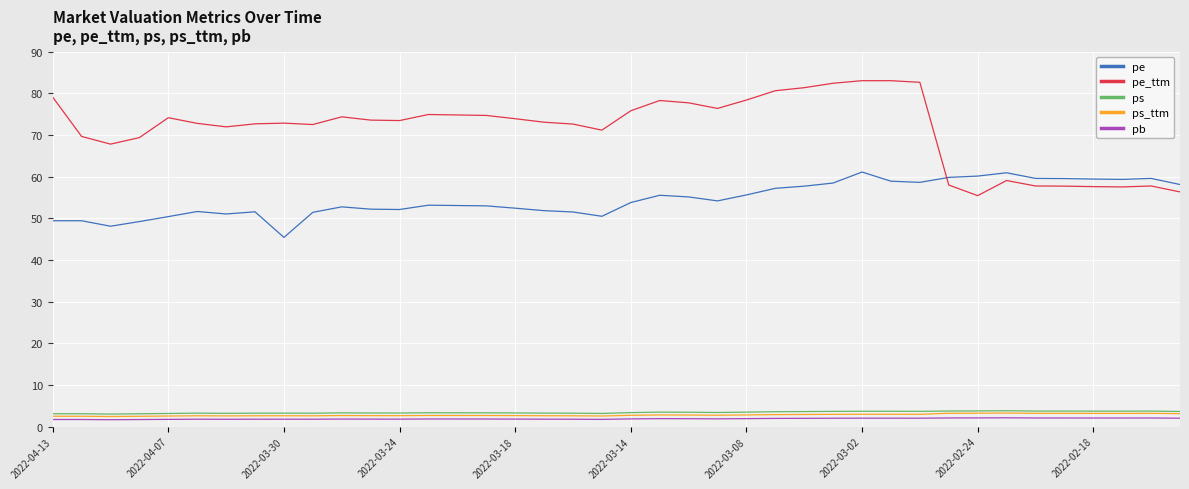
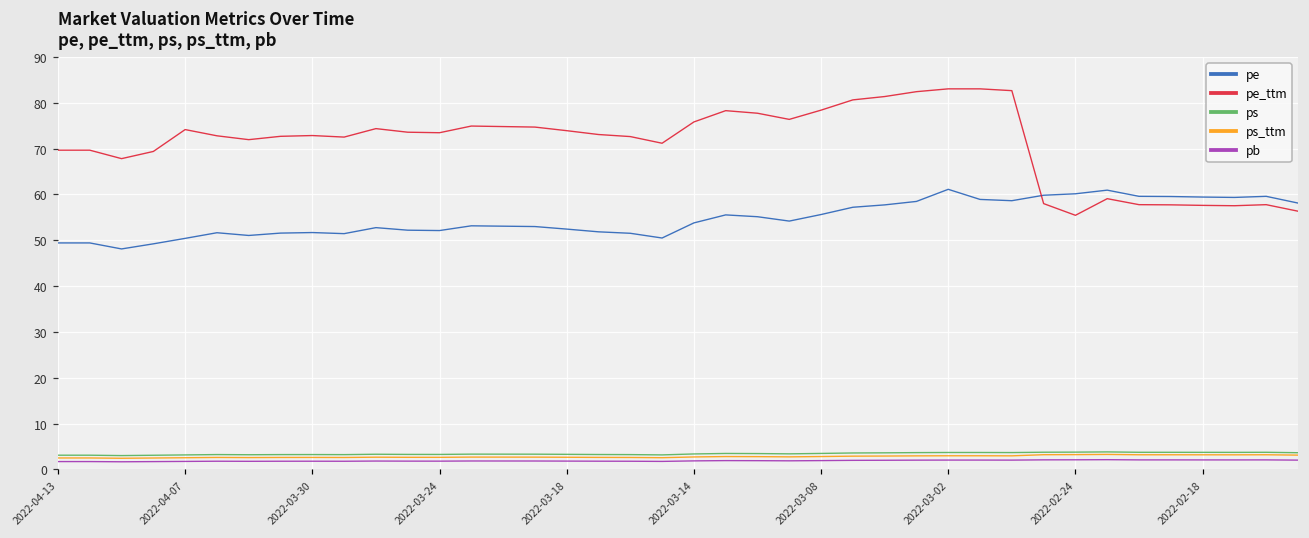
  {
    "pe": {
      "2022-04-13": 49,
      "2022-04-07": 50,
-     "2022-03-30": 45,
+     "2022-03-30": 52,
      "2022-03-24": 52,
      "2022-03-18": 52,
      "2022-03-14": 54,
      "2022-03-08": 56,
      "2022-03-02": 61,
      "2022-02-24": 60,
      "2022-02-18": 59
    },
    "pe_ttm": {
-     "2022-04-13": 79,
+     "2022-04-13": 70,
      "2022-04-07": 74,
      "2022-03-30": 73,
      "2022-03-24": 73,
      "2022-03-18": 74,
      "2022-03-14": 76,
      "2022-03-08": 78,
      "2022-03-02": 83,
      "2022-02-24": 55,
      "2022-02-18": 58
    },
    "ps": {
      "2022-03-30": 3,
      "2022-03-24": 3,
      "2022-03-18": 3,
      "2022-03-14": 3,
      "2022-03-08": 3,
      "2022-03-02": 4
    },
    "ps_ttm": {
      "2022-03-30": 3,
      "2022-03-24": 3,
      "2022-03-18": 3,
      "2022-03-14": 3,
      "2022-03-08": 3,
      "2022-03-02": 3
    },
    "pb": {
      "2022-04-13": 2,
      "2022-04-07": 2,
      "2022-03-30": 2,
      "2022-03-24": 2,
      "2022-03-18": 2,
      "2022-03-14": 2,
      "2022-03-08": 2,
      "2022-03-02": 2,
      "2022-02-24": 2,
      "2022-02-18": 2
    }
  }
